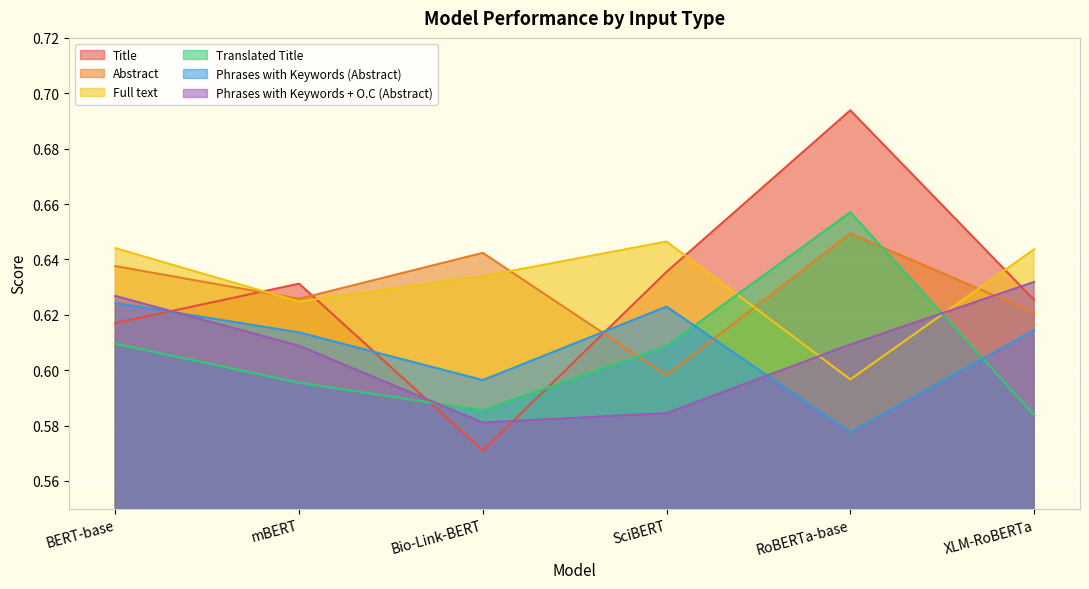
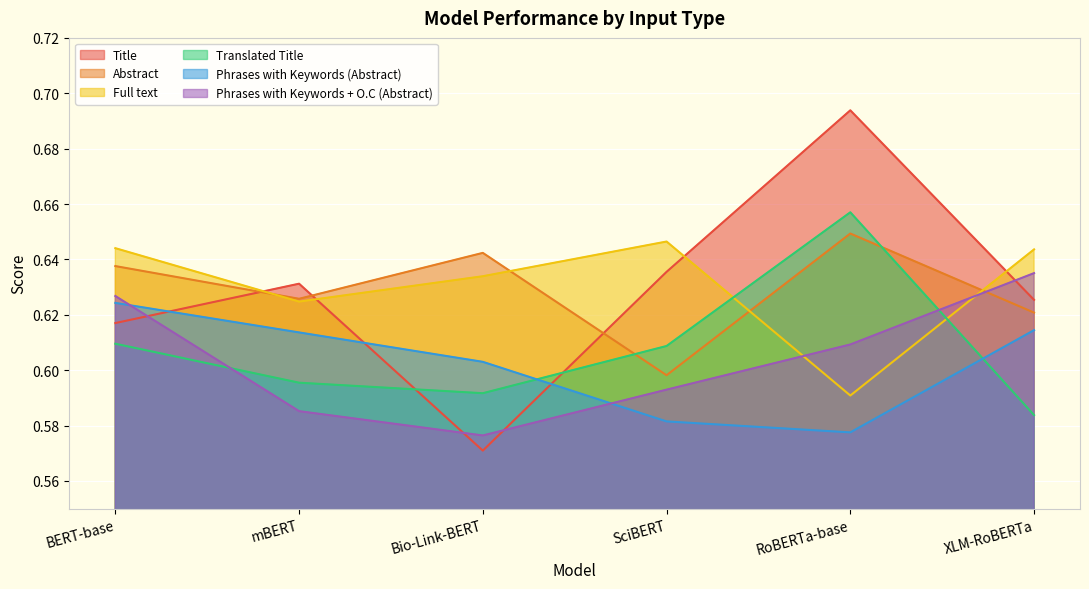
  {
    "Full text": {
      "BERT-base": 0.644,
      "mBERT": 0.625,
      "Bio-Link-BERT": 0.634,
      "SciBERT": 0.646,
-     "RoBERTa-base": 0.597,
+     "RoBERTa-base": 0.591,
      "XLM-RoBERTa": 0.644
    },
    "Translated Title": {
      "BERT-base": 0.610,
      "mBERT": 0.595,
-     "Bio-Link-BERT": 0.585,
+     "Bio-Link-BERT": 0.592,
      "SciBERT": 0.609,
      "RoBERTa-base": 0.657,
      "XLM-RoBERTa": 0.584
    },
    "Phrases with Keywords (Abstract)": {
      "BERT-base": 0.624,
      "mBERT": 0.614,
-     "Bio-Link-BERT": 0.596,
-     "SciBERT": 0.623,
+     "Bio-Link-BERT": 0.603,
+     "SciBERT": 0.581,
      "RoBERTa-base": 0.578,
      "XLM-RoBERTa": 0.614
    },
    "Phrases with Keywords + O.C (Abstract)": {
      "BERT-base": 0.627,
-     "mBERT": 0.609,
-     "Bio-Link-BERT": 0.581,
-     "SciBERT": 0.584,
+     "mBERT": 0.585,
+     "Bio-Link-BERT": 0.576,
+     "SciBERT": 0.593,
      "RoBERTa-base": 0.609,
-     "XLM-RoBERTa": 0.632
+     "XLM-RoBERTa": 0.635
    }
  }
